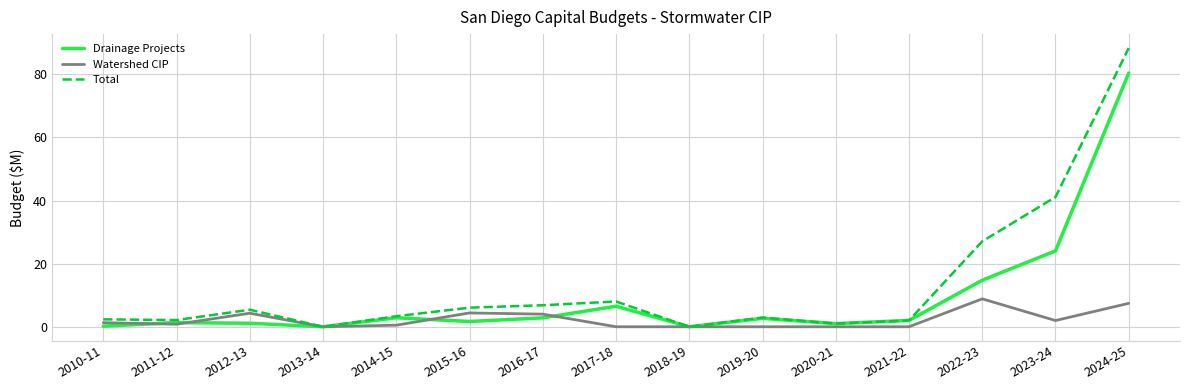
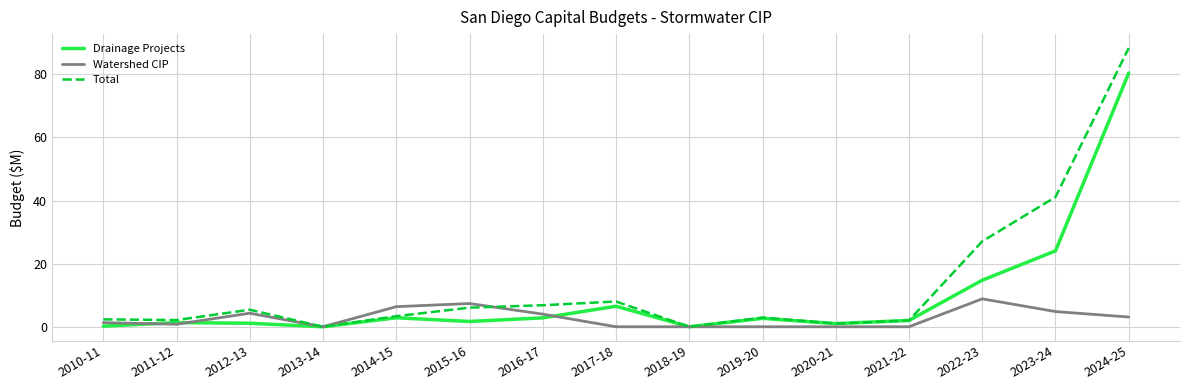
  {
    "Watershed CIP": {
      "2010-11": 1,
      "2012-13": 4,
-     "2014-15": 1,
-     "2015-16": 4,
+     "2014-15": 6,
+     "2015-16": 7,
      "2016-17": 4,
      "2017-18": 0,
      "2019-20": 0,
      "2020-21": 0,
      "2021-22": 0,
      "2022-23": 9,
-     "2023-24": 2,
-     "2024-25": 7
+     "2023-24": 5,
+     "2024-25": 3
    }
  }
